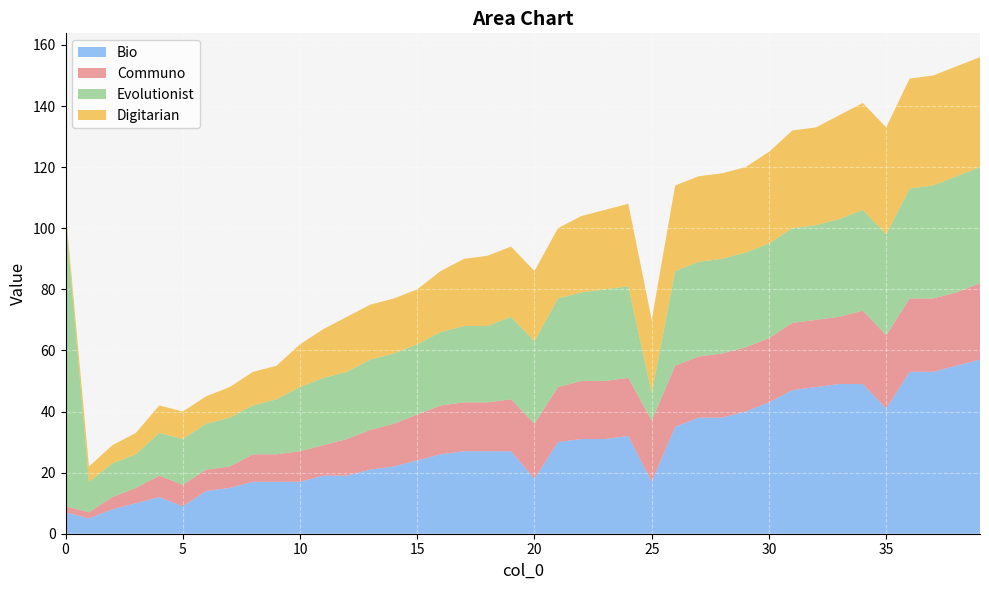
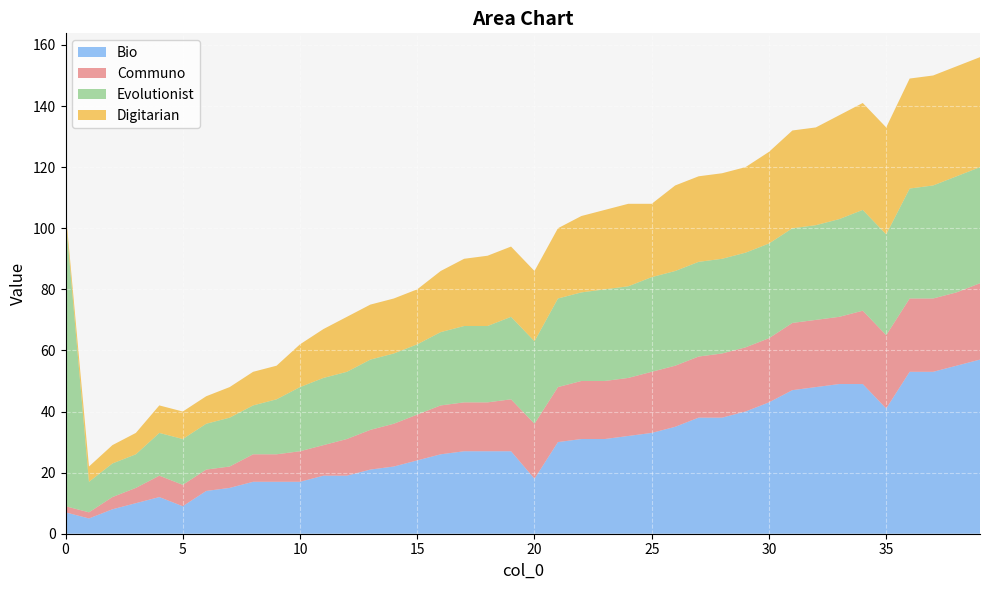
  {
    "Bio": {
      "0": 7,
      "5": 9,
      "10": 17,
      "15": 24,
      "20": 18,
-     "25": 17,
+     "25": 33,
      "30": 43,
      "35": 41
    },
    "Communo": {
      "0": 2,
      "5": 7,
      "10": 10,
      "15": 15,
      "20": 18,
      "25": 20,
      "30": 21,
      "35": 24
    },
    "Evolutionist": {
      "0": 95,
      "5": 15,
      "10": 21,
      "15": 23,
      "20": 27,
-     "25": 9,
+     "25": 31,
      "30": 31,
      "35": 33
    },
    "Digitarian": {
      "0": 2,
      "5": 9,
      "10": 14,
      "15": 18,
      "20": 23,
      "25": 24,
      "30": 30,
      "35": 35
    }
  }
